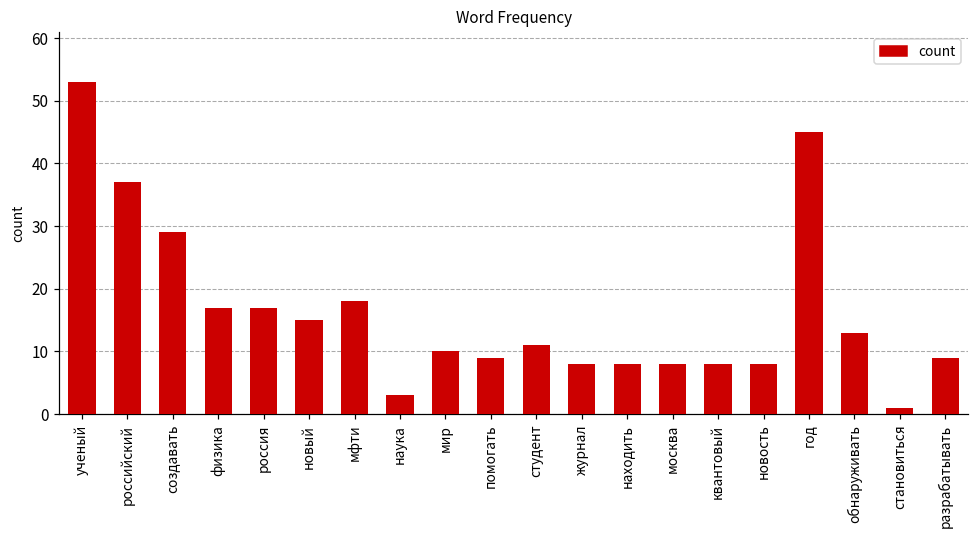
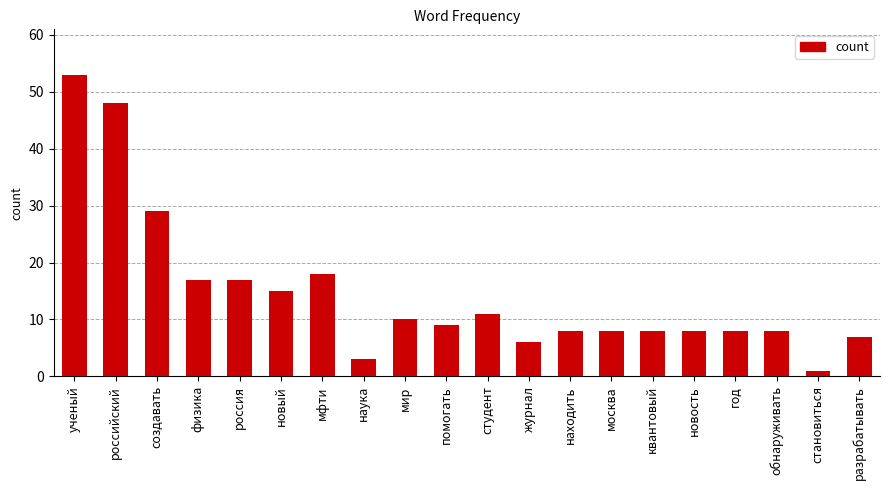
  {
    "ученый": 53,
-   "российский": 37,
+   "российский": 48,
    "создавать": 29,
    "физика": 17,
    "россия": 17,
    "новый": 15,
    "мфти": 18,
    "наука": 3,
    "мир": 10,
    "помогать": 9,
    "студент": 11,
-   "журнал": 8,
+   "журнал": 6,
    "находить": 8,
    "москва": 8,
    "квантовый": 8,
    "новость": 8,
-   "год": 45,
-   "обнаруживать": 13,
+   "год": 8,
+   "обнаруживать": 8,
    "становиться": 1,
-   "разрабатывать": 9
+   "разрабатывать": 7
  }
